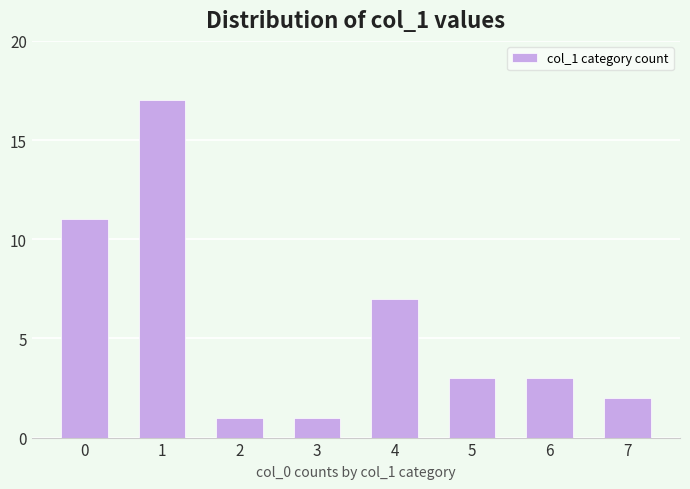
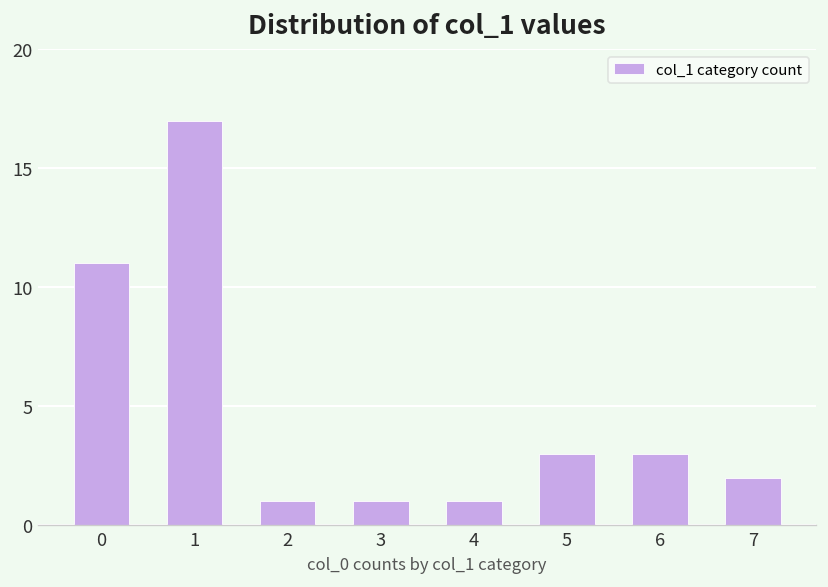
  {
    "0": 11,
    "1": 17,
    "2": 1,
    "3": 1,
-   "4": 7,
+   "4": 1,
    "5": 3,
    "6": 3,
    "7": 2
  }
